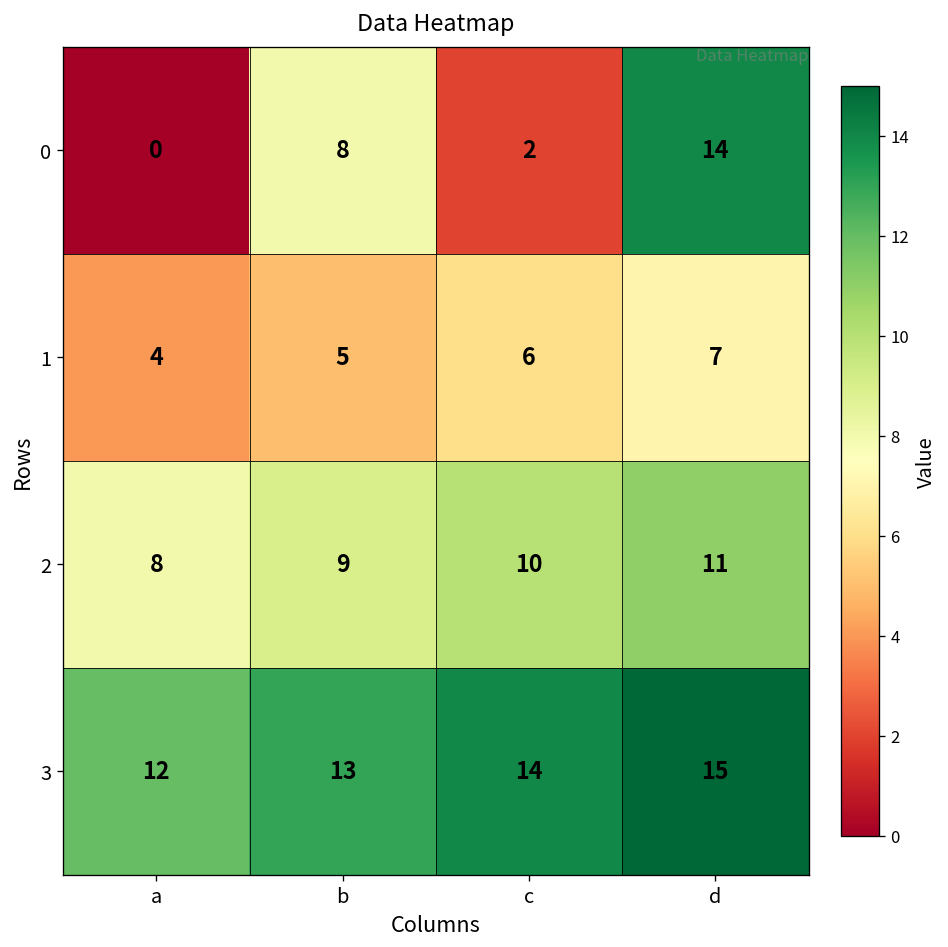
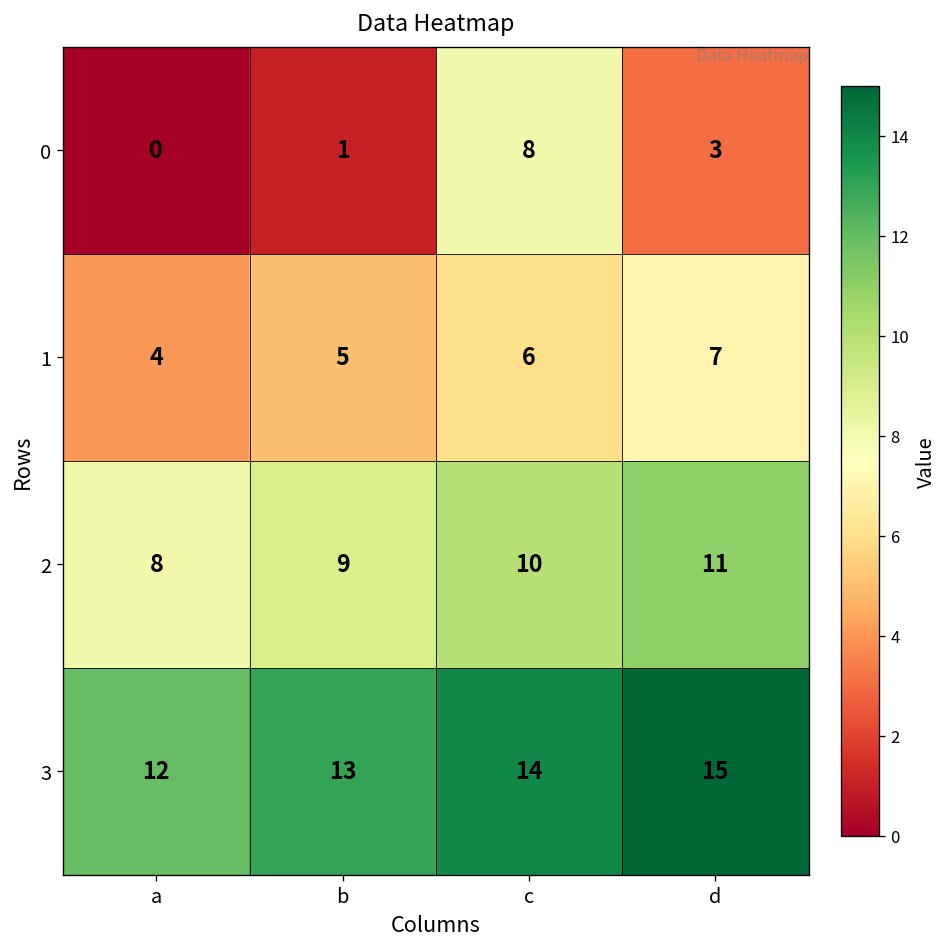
  {
    "0": {
      "a": 0,
-     "b": 8,
-     "c": 2,
-     "d": 14
+     "b": 1,
+     "c": 8,
+     "d": 3
    },
    "1": {
      "a": 4,
      "b": 5,
      "c": 6,
      "d": 7
    },
    "2": {
      "a": 8,
      "b": 9,
      "c": 10,
      "d": 11
    },
    "3": {
      "a": 12,
      "b": 13,
      "c": 14,
      "d": 15
    }
  }
